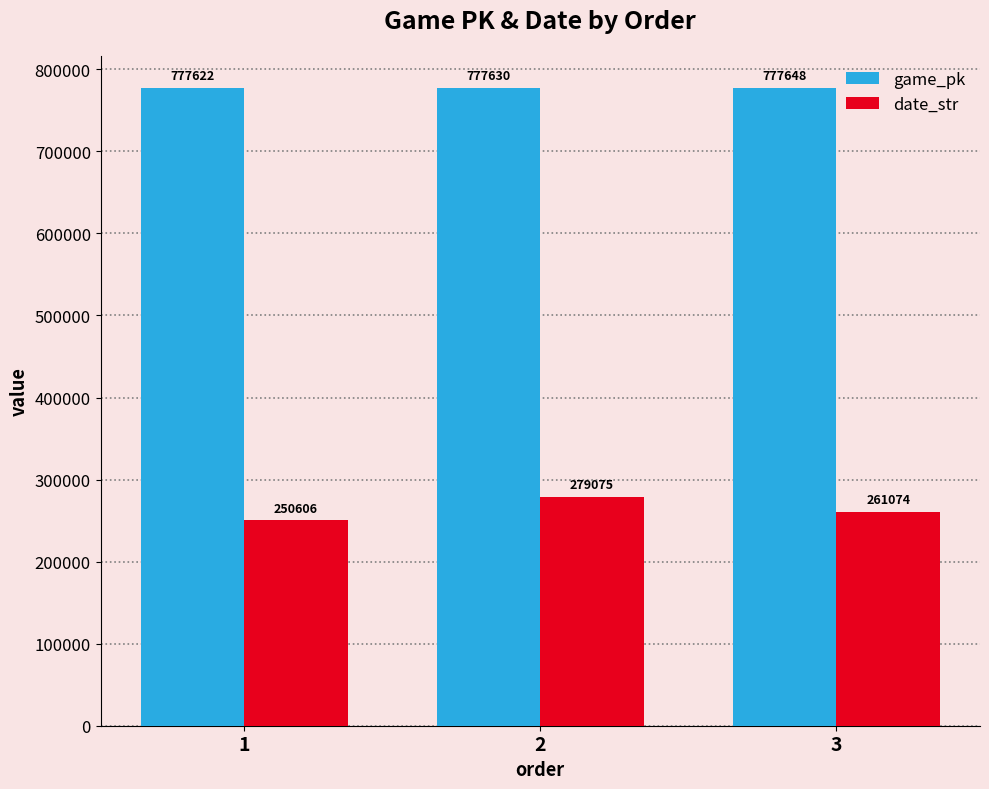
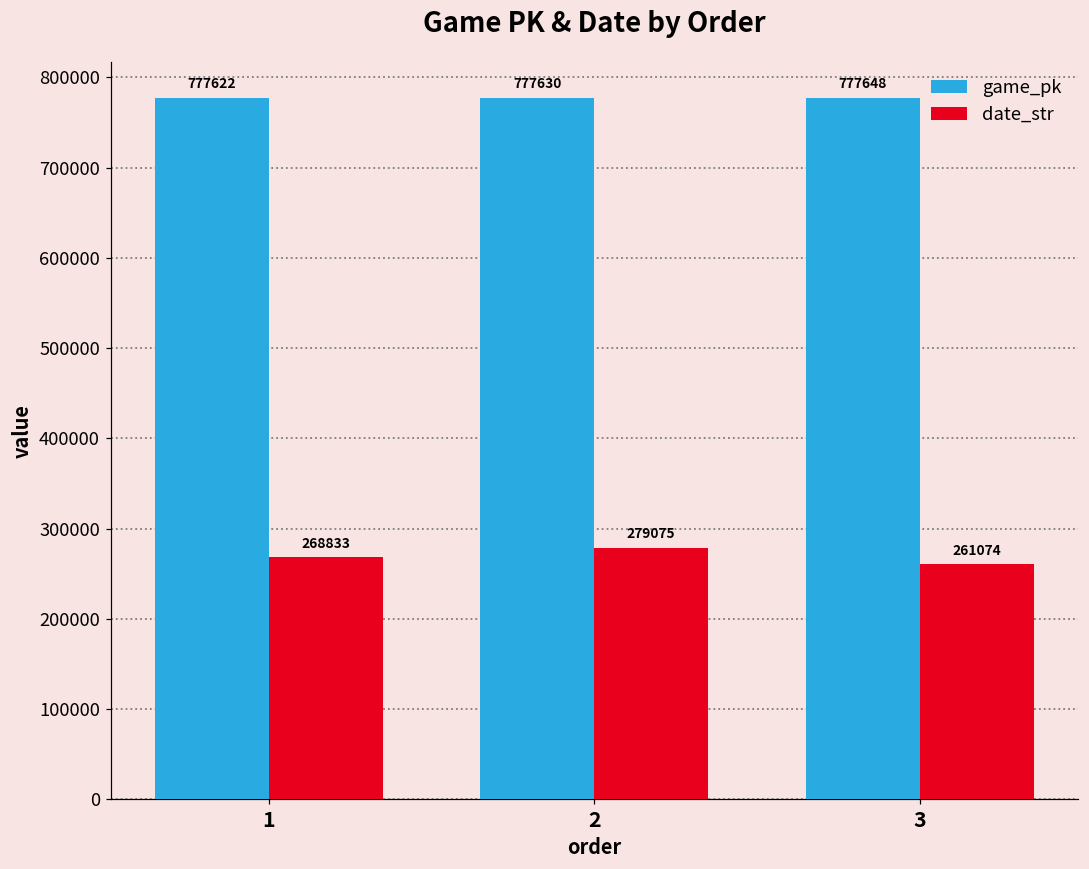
  {
    "game_pk": {
      "1": 777622,
      "2": 777630,
      "3": 777648
    },
    "date_str": {
-     "1": 250606,
+     "1": 268833,
      "2": 279075,
      "3": 261074
    }
  }
